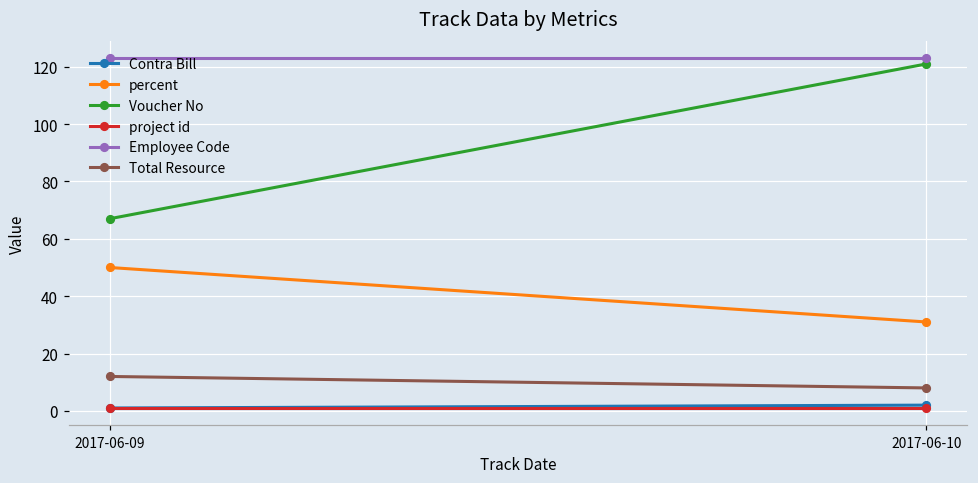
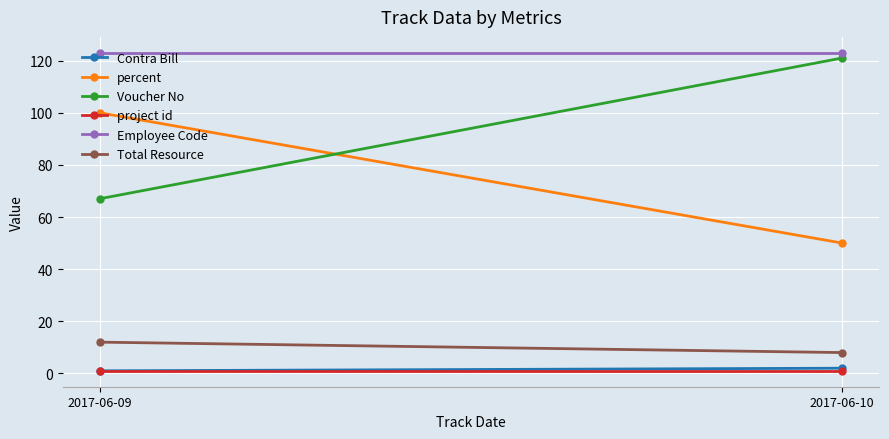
  {
    "Contra Bill": {
      "2017-06-10": 2
    },
    "percent": {
-     "2017-06-09": 50,
-     "2017-06-10": 31
+     "2017-06-09": 100,
+     "2017-06-10": 50
    },
    "Voucher No": {
      "2017-06-09": 67,
      "2017-06-10": 121
    },
    "project id": {
      "2017-06-10": 1
    },
    "Employee Code": {
      "2017-06-09": 123,
      "2017-06-10": 123
    },
    "Total Resource": {
      "2017-06-09": 12,
      "2017-06-10": 8
    }
  }
